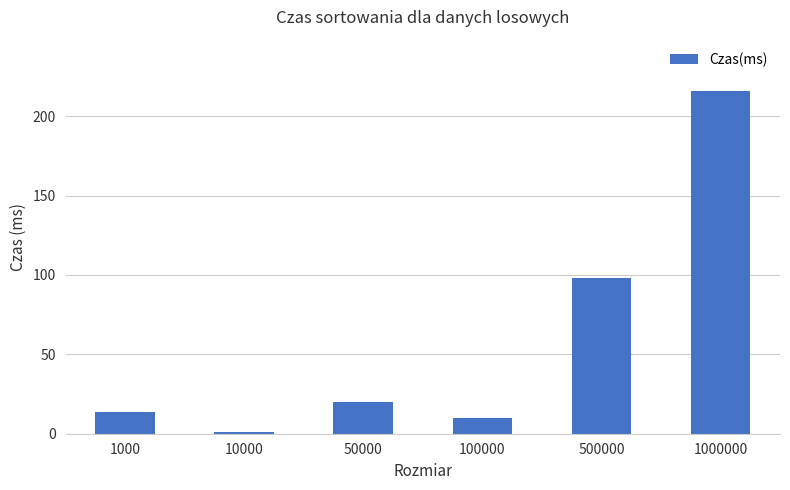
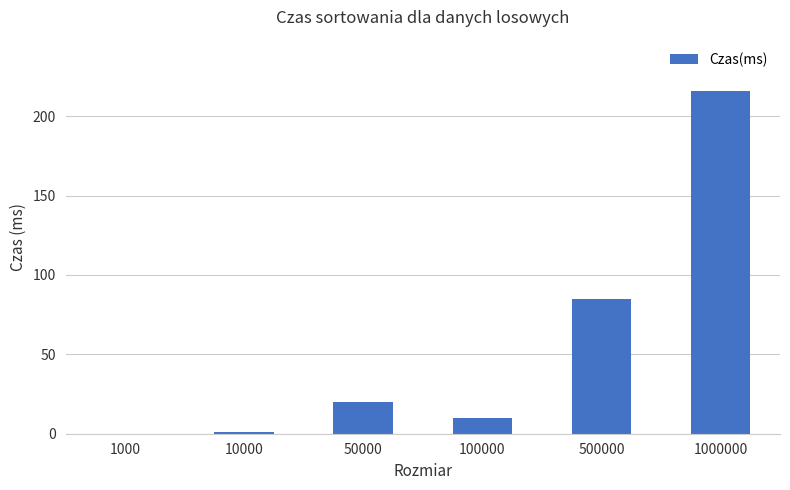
  {
-   "1000": 14,
+   "1000": 0,
    "50000": 20,
    "100000": 10,
-   "500000": 98,
+   "500000": 85,
    "1000000": 216
  }
